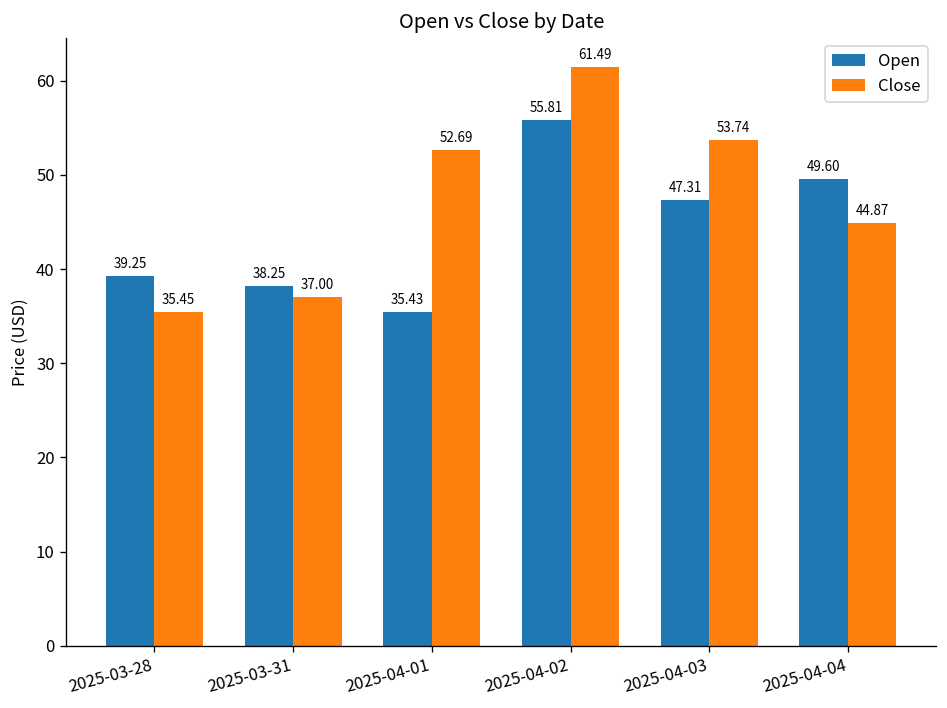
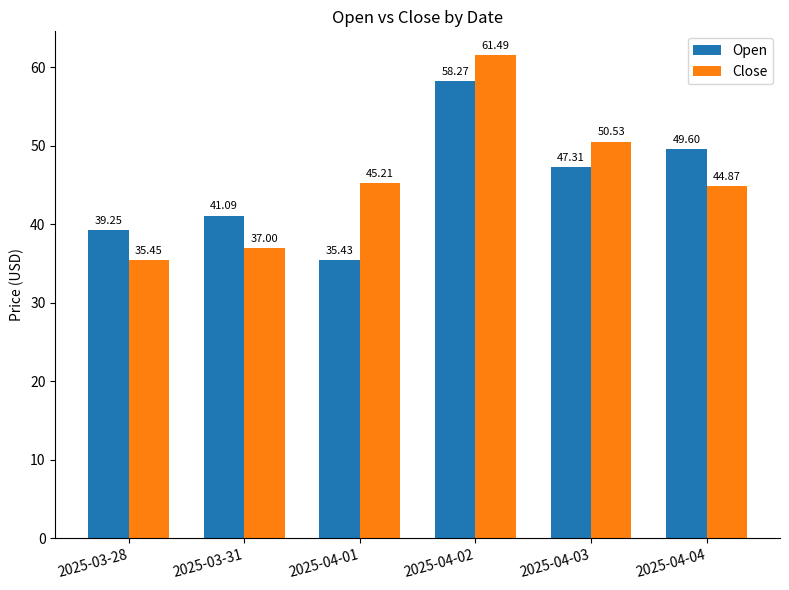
  {
    "Open": {
      "2025-03-28": 39.25,
-     "2025-03-31": 38.25,
+     "2025-03-31": 41.09,
      "2025-04-01": 35.43,
-     "2025-04-02": 55.81,
+     "2025-04-02": 58.27,
      "2025-04-03": 47.31,
      "2025-04-04": 49.60
    },
    "Close": {
      "2025-03-28": 35.45,
      "2025-03-31": 37.00,
-     "2025-04-01": 52.69,
+     "2025-04-01": 45.21,
      "2025-04-02": 61.49,
-     "2025-04-03": 53.74,
+     "2025-04-03": 50.53,
      "2025-04-04": 44.87
    }
  }
